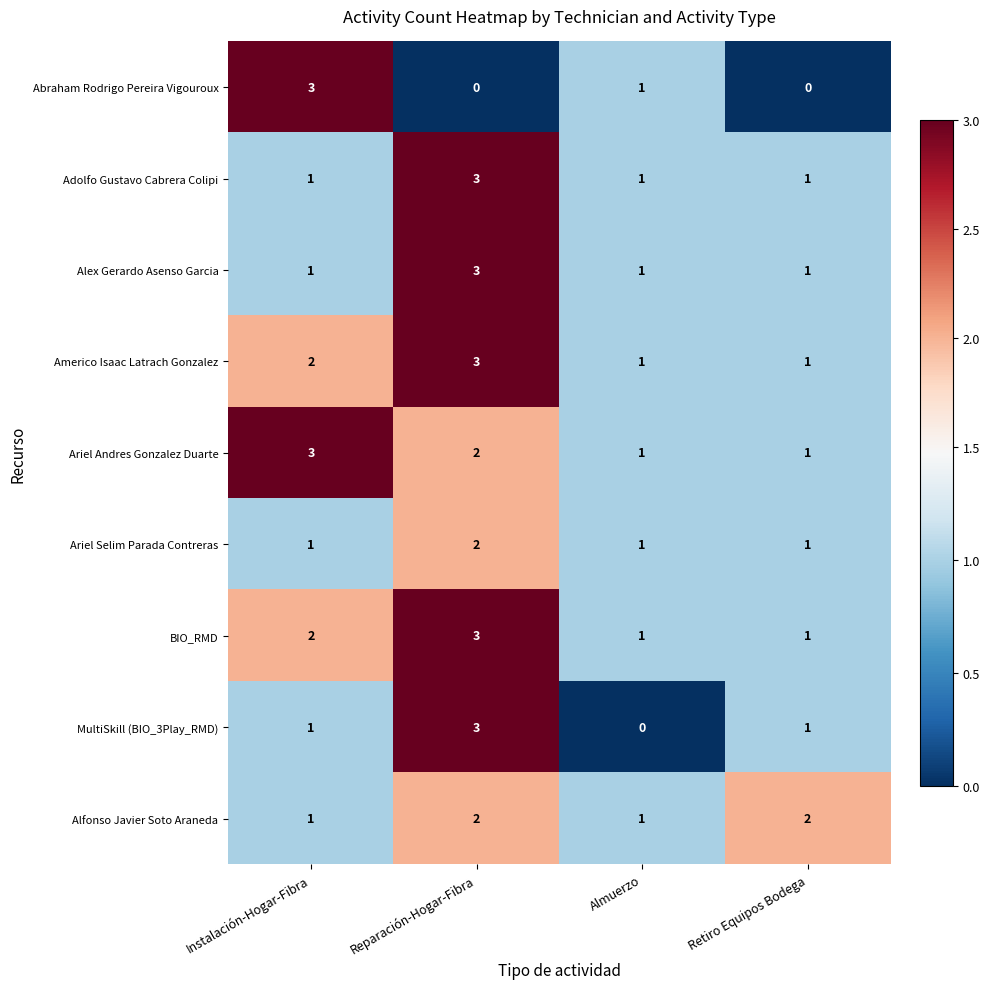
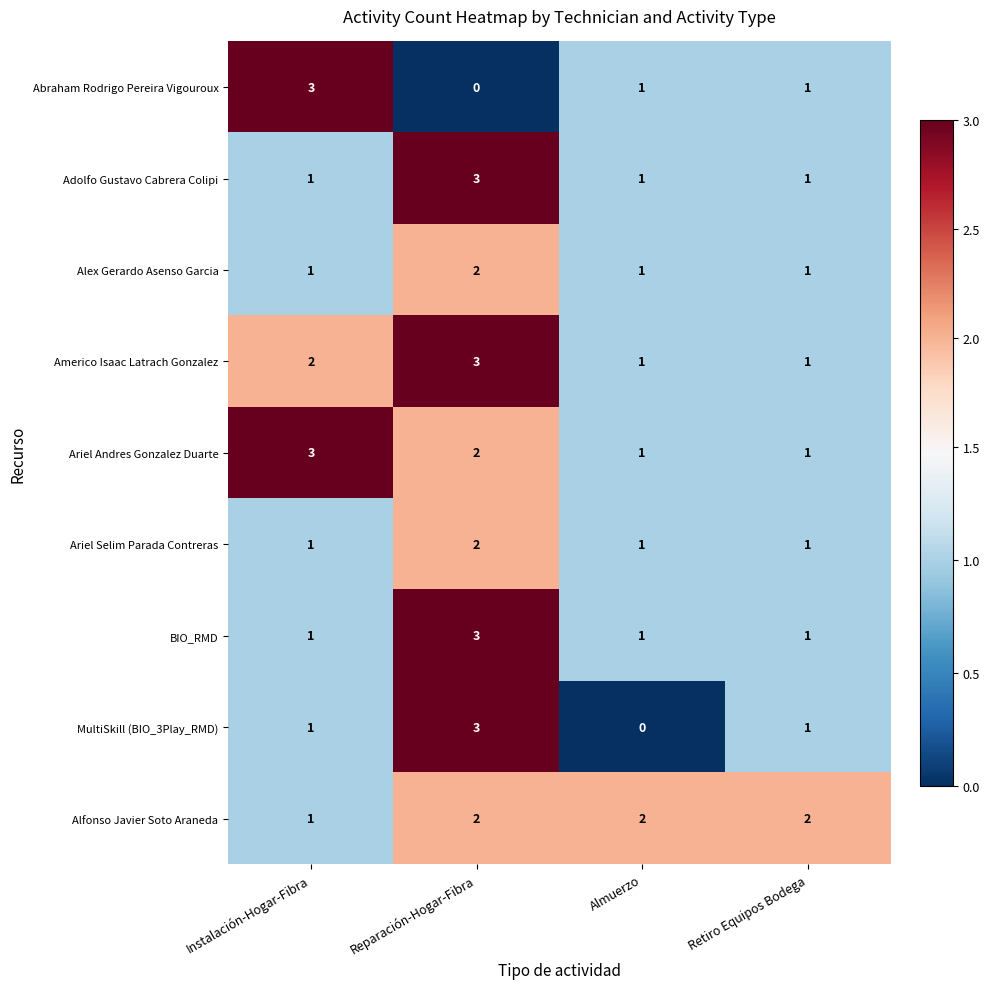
  {
    "Abraham Rodrigo Pereira Vigouroux": {
      "Instalación-Hogar-Fibra": 3,
      "Reparación-Hogar-Fibra": 0,
      "Almuerzo": 1,
-     "Retiro Equipos Bodega": 0
+     "Retiro Equipos Bodega": 1
    },
    "Adolfo Gustavo Cabrera Colipi": {
      "Instalación-Hogar-Fibra": 1,
      "Reparación-Hogar-Fibra": 3,
      "Almuerzo": 1,
      "Retiro Equipos Bodega": 1
    },
    "Alex Gerardo Asenso Garcia": {
      "Instalación-Hogar-Fibra": 1,
-     "Reparación-Hogar-Fibra": 3,
+     "Reparación-Hogar-Fibra": 2,
      "Almuerzo": 1,
      "Retiro Equipos Bodega": 1
    },
    "Americo Isaac Latrach Gonzalez": {
      "Instalación-Hogar-Fibra": 2,
      "Reparación-Hogar-Fibra": 3,
      "Almuerzo": 1,
      "Retiro Equipos Bodega": 1
    },
    "Ariel Andres Gonzalez Duarte": {
      "Instalación-Hogar-Fibra": 3,
      "Reparación-Hogar-Fibra": 2,
      "Almuerzo": 1,
      "Retiro Equipos Bodega": 1
    },
    "Ariel Selim Parada Contreras": {
      "Instalación-Hogar-Fibra": 1,
      "Reparación-Hogar-Fibra": 2,
      "Almuerzo": 1,
      "Retiro Equipos Bodega": 1
    },
    "BIO_RMD": {
-     "Instalación-Hogar-Fibra": 2,
+     "Instalación-Hogar-Fibra": 1,
      "Reparación-Hogar-Fibra": 3,
      "Almuerzo": 1,
      "Retiro Equipos Bodega": 1
    },
    "MultiSkill (BIO_3Play_RMD)": {
      "Instalación-Hogar-Fibra": 1,
      "Reparación-Hogar-Fibra": 3,
      "Almuerzo": 0,
      "Retiro Equipos Bodega": 1
    },
    "Alfonso Javier Soto Araneda": {
      "Instalación-Hogar-Fibra": 1,
      "Reparación-Hogar-Fibra": 2,
-     "Almuerzo": 1,
+     "Almuerzo": 2,
      "Retiro Equipos Bodega": 2
    }
  }
